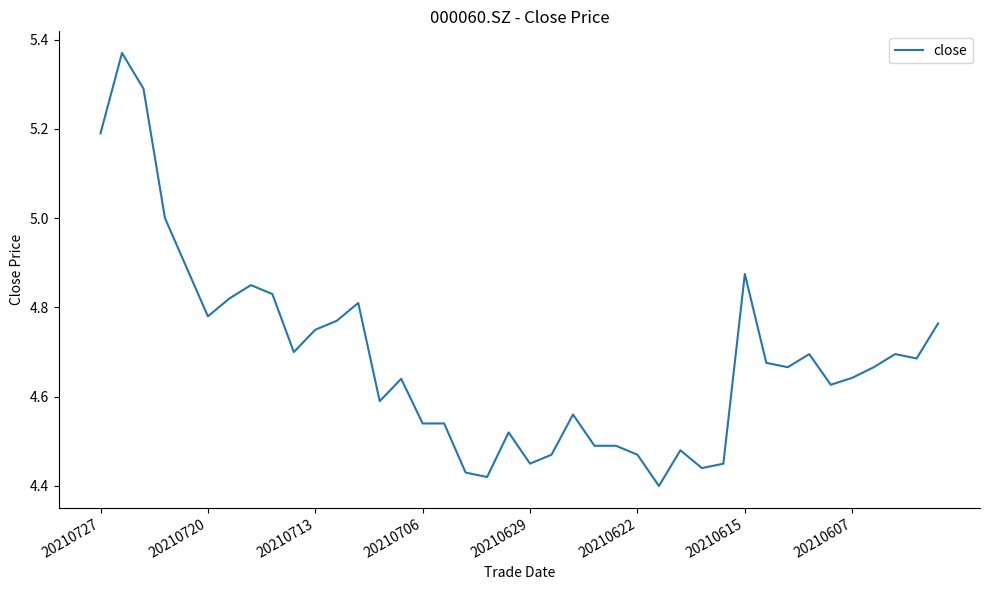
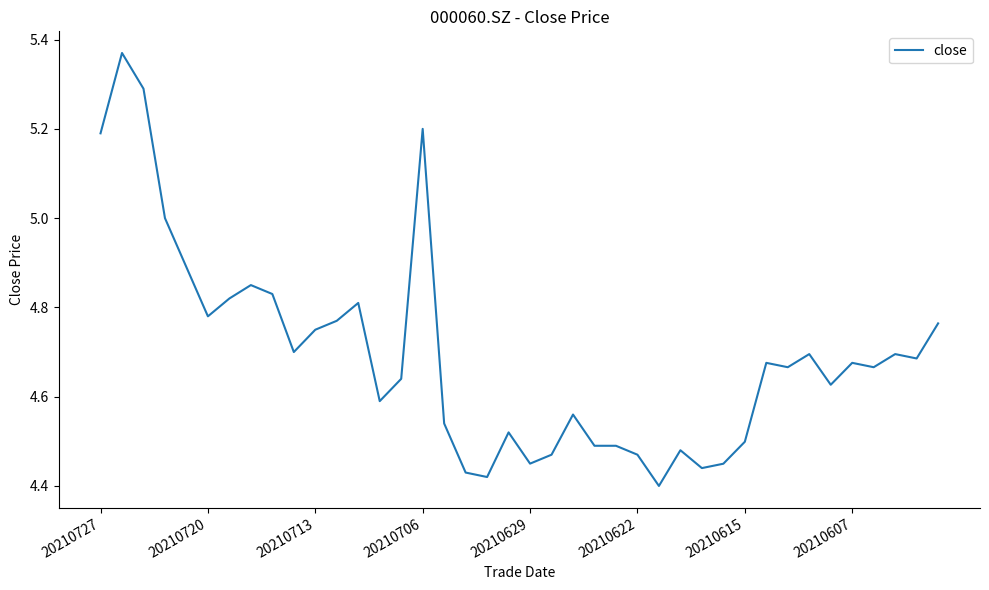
  {
    "20210727": 5.19,
    "20210720": 4.78,
    "20210713": 4.75,
-   "20210706": 4.54,
+   "20210706": 5.20,
    "20210629": 4.45,
    "20210622": 4.47,
-   "20210615": 4.88,
-   "20210607": 4.64
+   "20210615": 4.50,
+   "20210607": 4.68
  }
